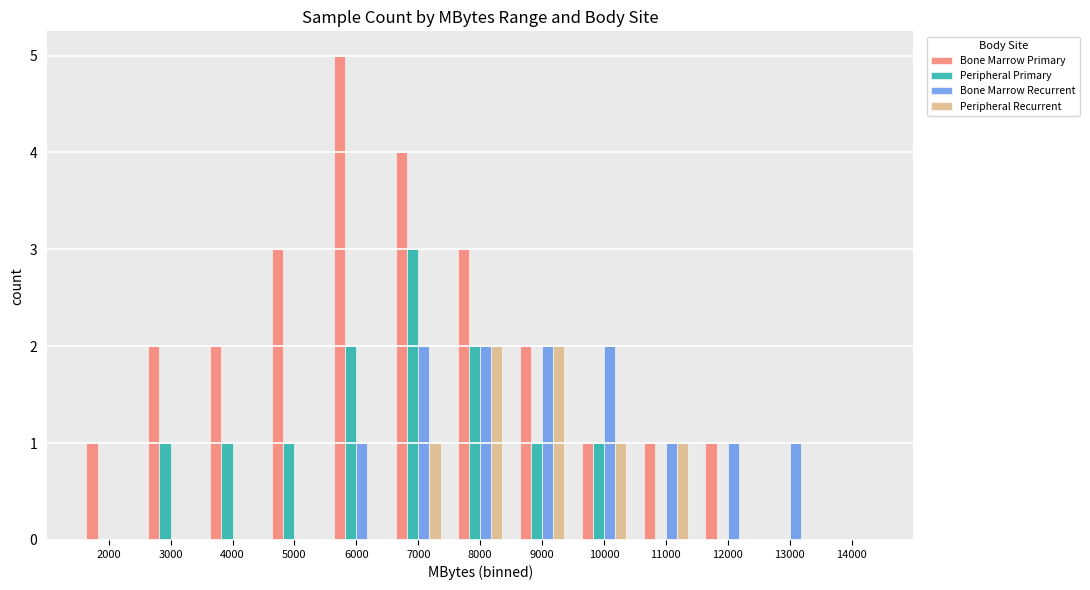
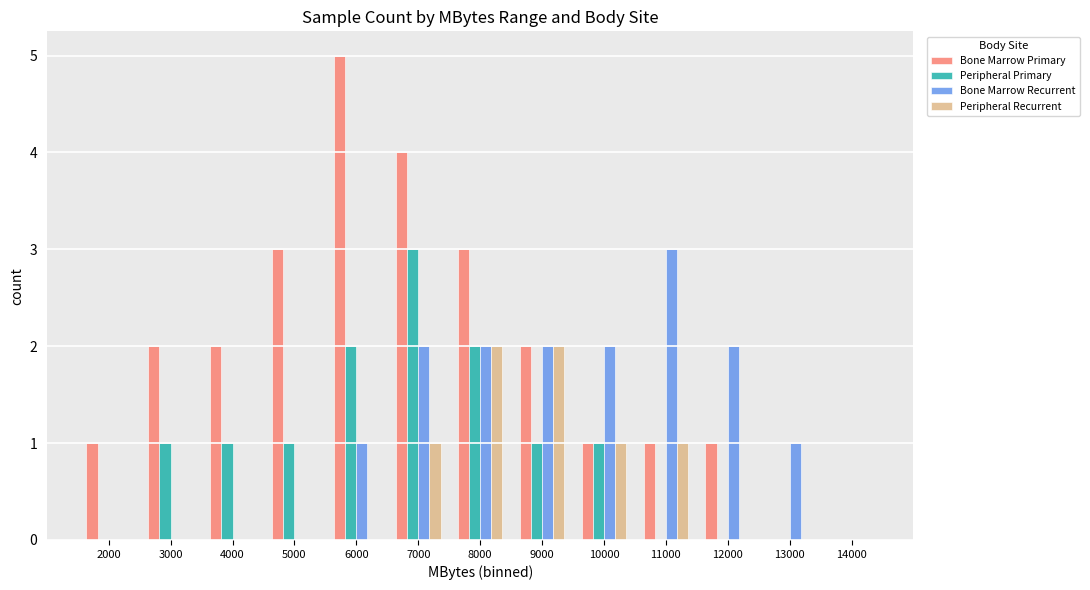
  {
    "Bone Marrow Primary": {
      "2000": 1,
      "3000": 2,
      "4000": 2,
      "5000": 3,
      "6000": 5,
      "7000": 4,
      "8000": 3,
      "9000": 2,
      "10000": 1,
      "11000": 1,
      "12000": 1,
      "13000": 0,
      "14000": 0
    },
    "Peripheral Primary": {
      "2000": 0,
      "3000": 1,
      "4000": 1,
      "5000": 1,
      "6000": 2,
      "7000": 3,
      "8000": 2,
      "9000": 1,
      "10000": 1,
      "11000": 0,
      "12000": 0,
      "13000": 0,
      "14000": 0
    },
    "Bone Marrow Recurrent": {
      "2000": 0,
      "3000": 0,
      "4000": 0,
      "5000": 0,
      "6000": 1,
      "7000": 2,
      "8000": 2,
      "9000": 2,
      "10000": 2,
-     "11000": 1,
-     "12000": 1,
+     "11000": 3,
+     "12000": 2,
      "13000": 1,
      "14000": 0
    },
    "Peripheral Recurrent": {
      "2000": 0,
      "3000": 0,
      "4000": 0,
      "5000": 0,
      "6000": 0,
      "7000": 1,
      "8000": 2,
      "9000": 2,
      "10000": 1,
      "11000": 1,
      "12000": 0,
      "13000": 0,
      "14000": 0
    }
  }
